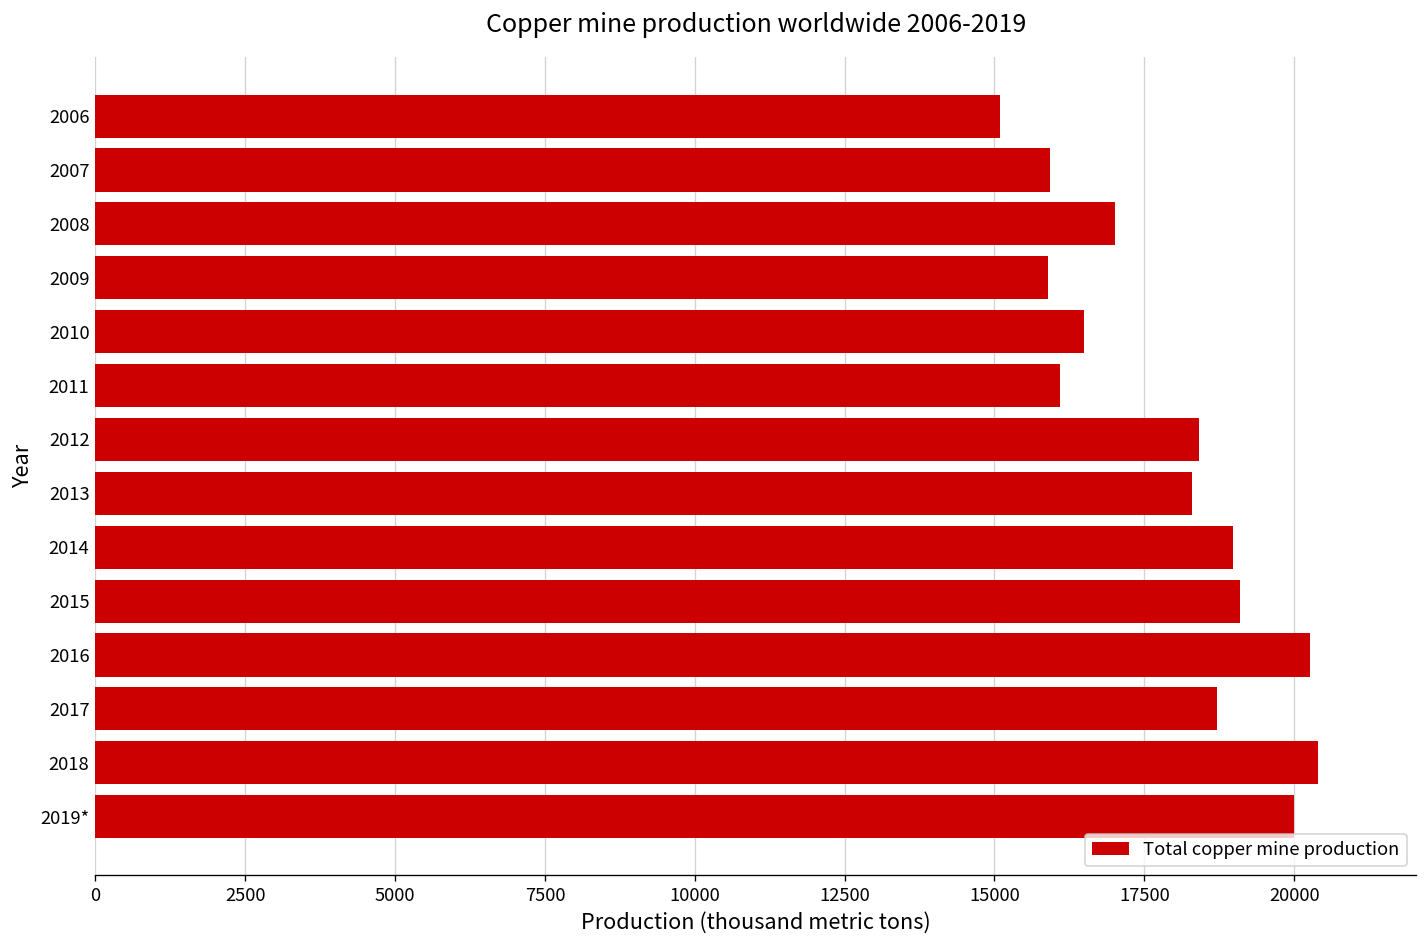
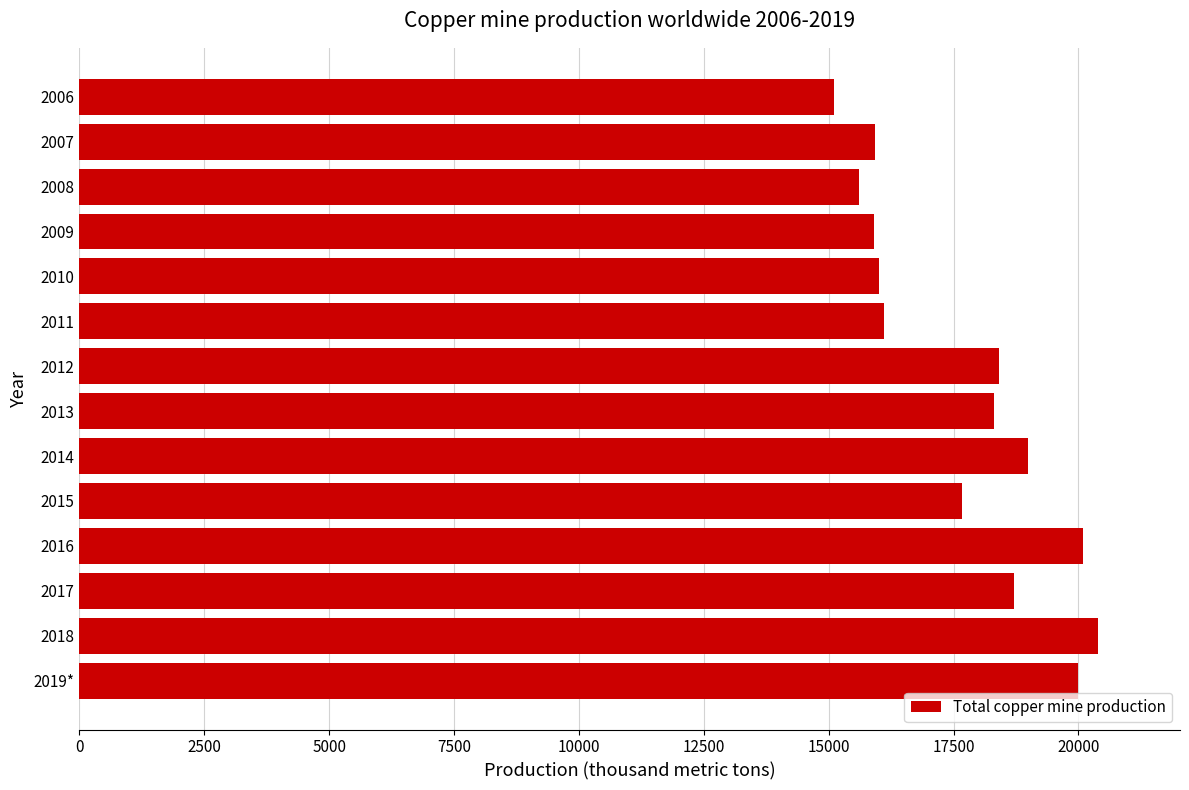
  {
    "2006": 15100,
    "2007": 15900,
-   "2008": 17000,
+   "2008": 15600,
    "2009": 15900,
-   "2010": 16500,
+   "2010": 16000,
    "2011": 16100,
    "2012": 18400,
    "2013": 18300,
    "2014": 19000,
-   "2015": 19100,
-   "2016": 20300,
+   "2015": 17700,
+   "2016": 20100,
    "2017": 18700,
    "2018": 20400,
    "2019*": 20000
  }
